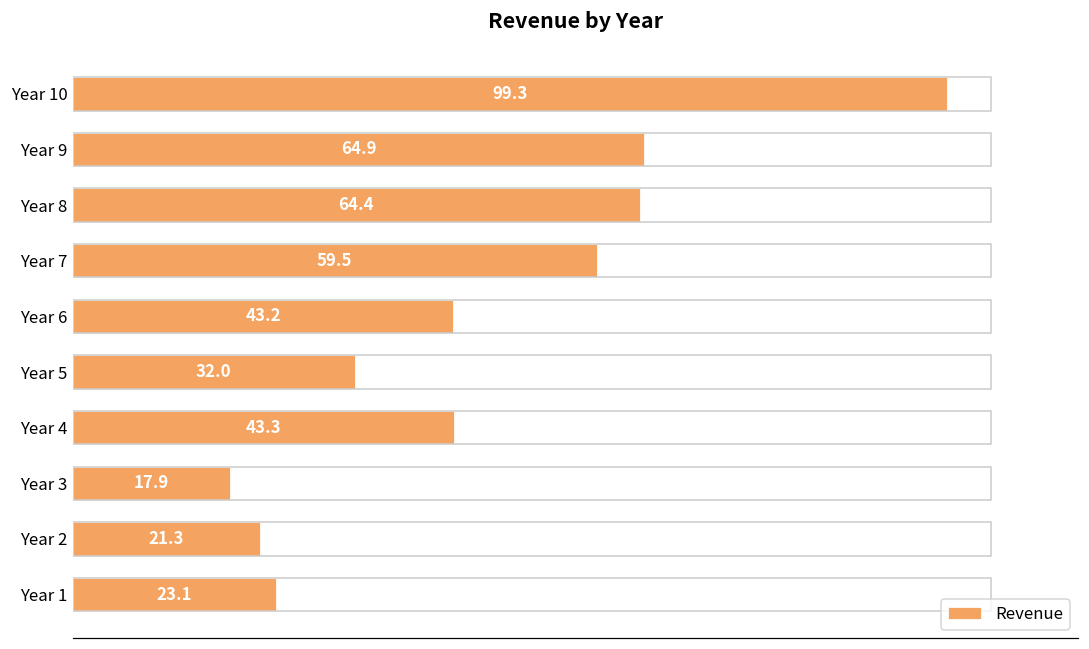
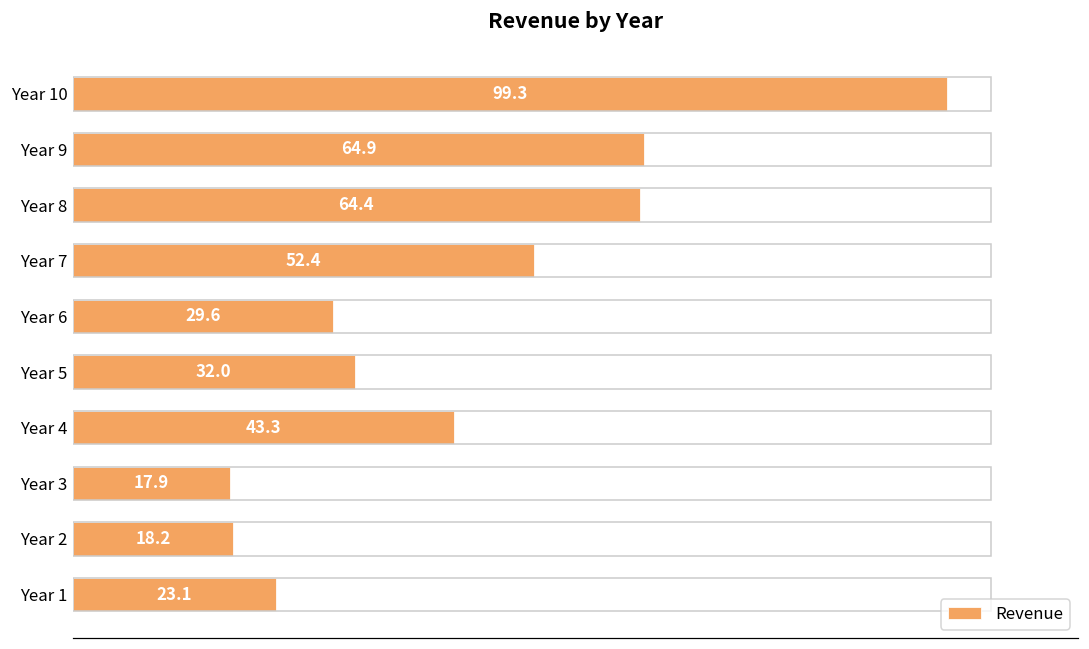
  {
    "Year 10": 99.3,
    "Year 9": 64.9,
    "Year 8": 64.4,
-   "Year 7": 59.5,
-   "Year 6": 43.2,
+   "Year 7": 52.4,
+   "Year 6": 29.6,
    "Year 5": 32.0,
    "Year 4": 43.3,
    "Year 3": 17.9,
-   "Year 2": 21.3,
+   "Year 2": 18.2,
    "Year 1": 23.1
  }
